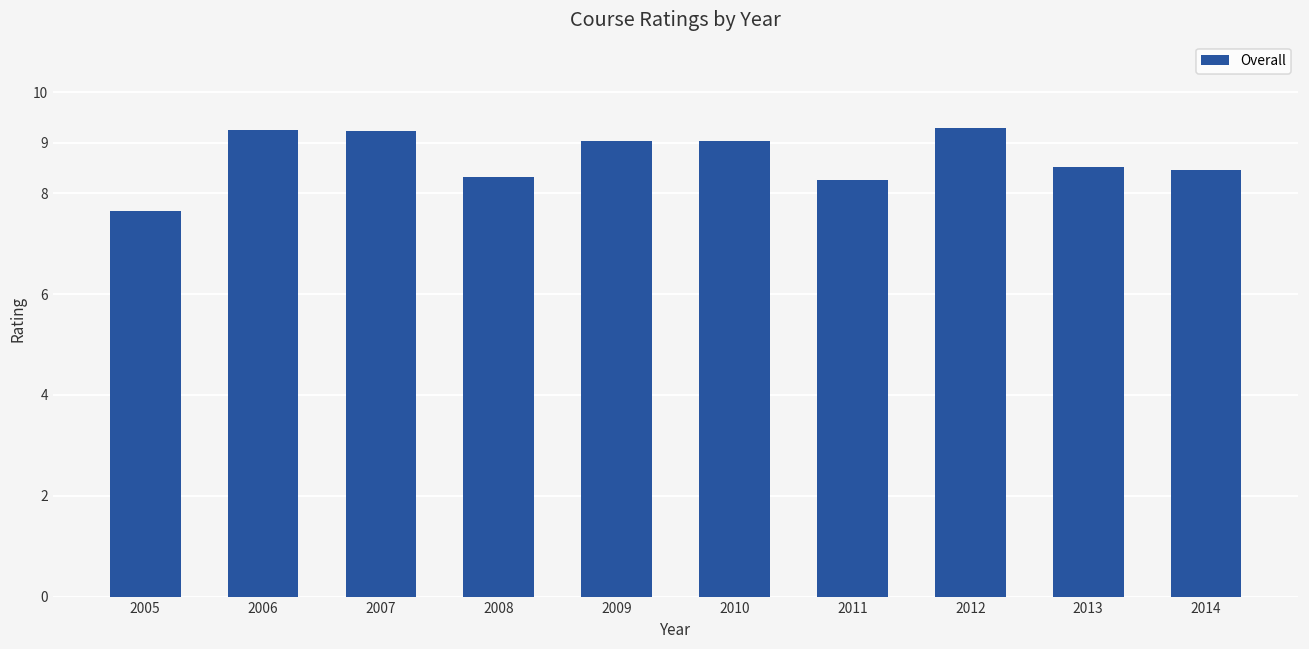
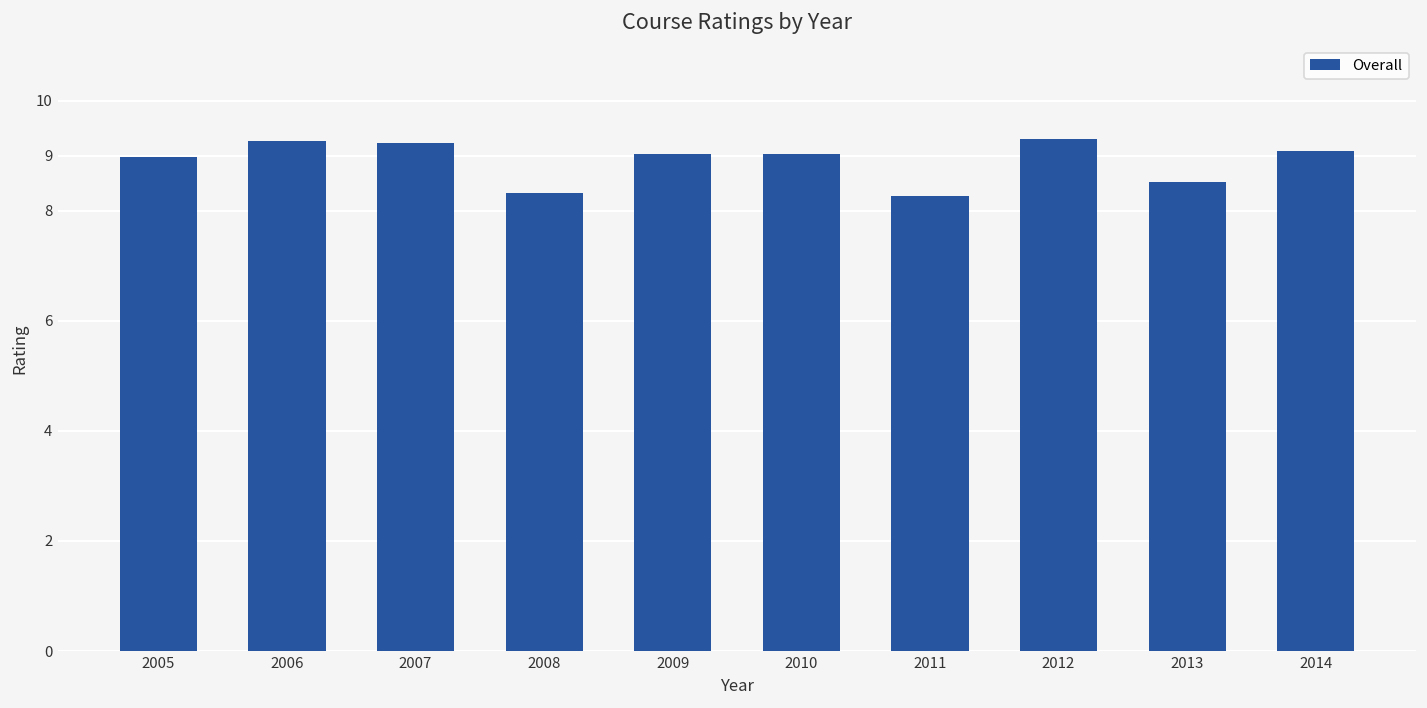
  {
-   "2005": 7.6,
+   "2005": 9.0,
    "2006": 9.3,
    "2007": 9.2,
    "2008": 8.3,
    "2009": 9.0,
    "2010": 9.0,
    "2011": 8.3,
    "2012": 9.3,
    "2013": 8.5,
-   "2014": 8.5
+   "2014": 9.1
  }
